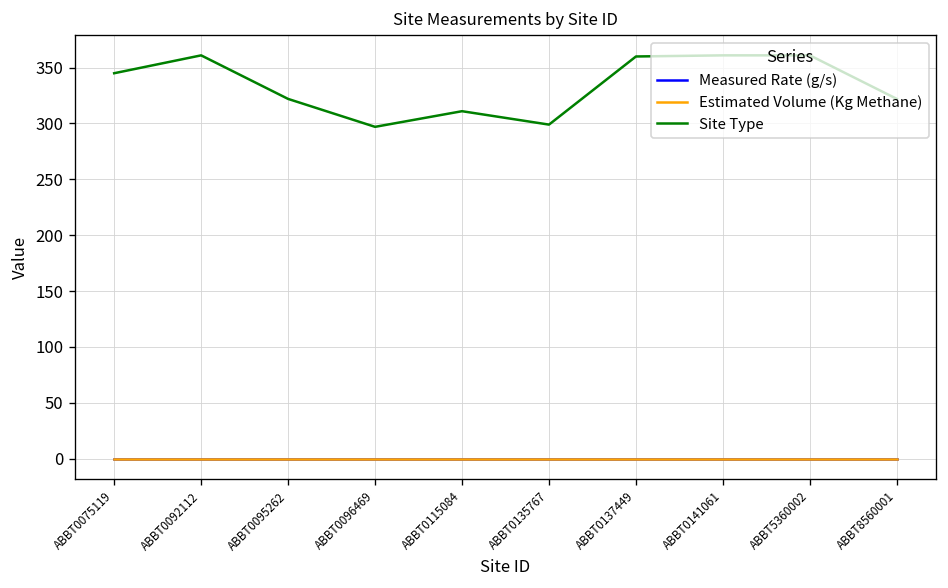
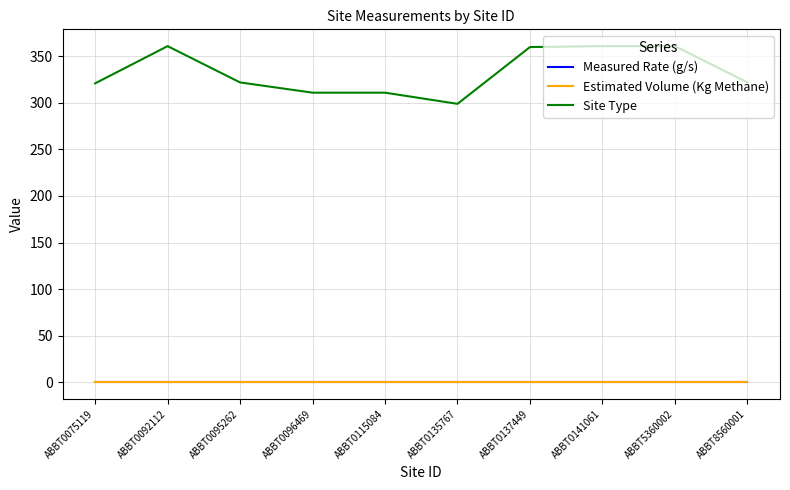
  {
    "Estimated Volume (Kg Methane)": {
      "ABBT0075119": 0,
      "ABBT0092112": 0,
      "ABBT0095262": 0,
      "ABBT0096469": 0,
      "ABBT0115084": 0,
      "ABBT0135767": 0,
      "ABBT0137449": 0,
      "ABBT0141061": 0,
      "ABBT5360002": 0,
      "ABBT8560001": 0
    },
    "Site Type": {
-     "ABBT0075119": 350,
+     "ABBT0075119": 320,
      "ABBT0092112": 360,
      "ABBT0095262": 320,
-     "ABBT0096469": 300,
+     "ABBT0096469": 310,
      "ABBT0115084": 310,
      "ABBT0135767": 300,
      "ABBT0137449": 360
    }
  }
